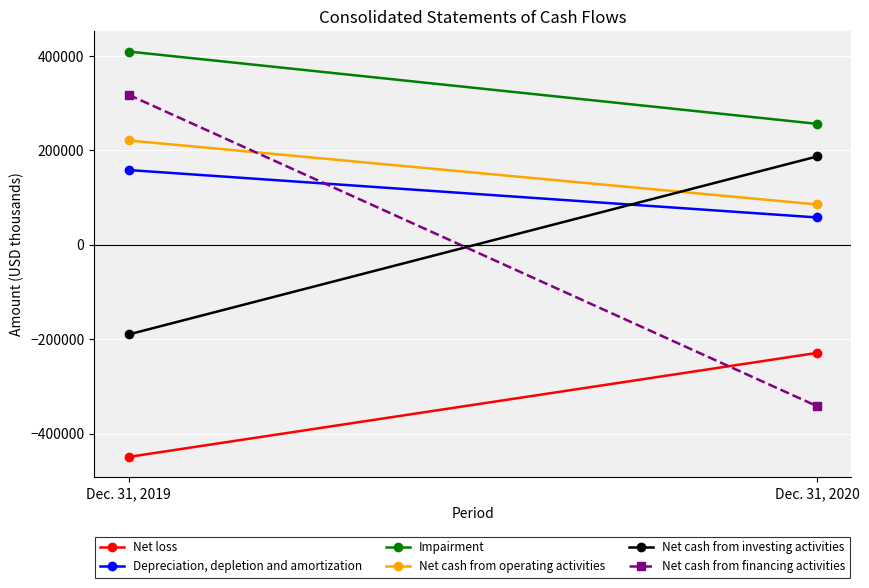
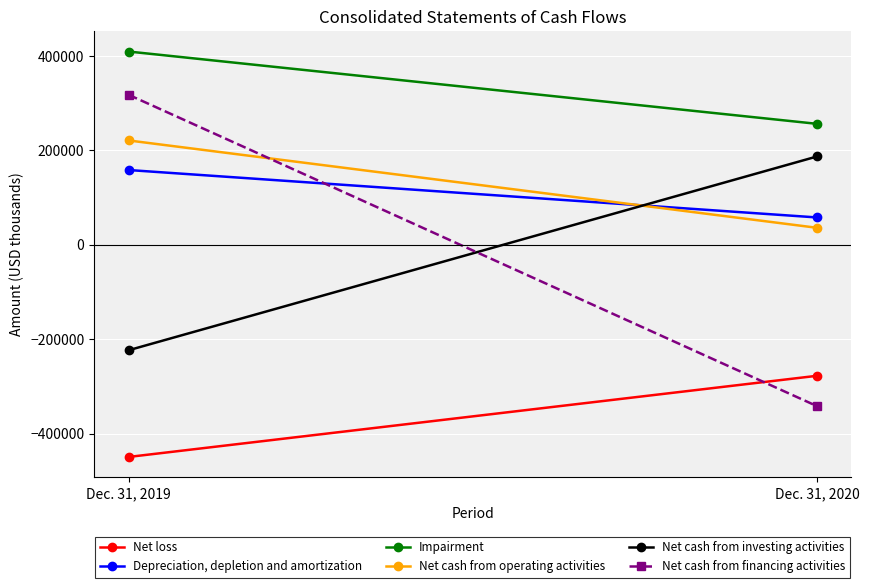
  {
    "Net loss": {
      "Dec. 31, 2019": -450000,
-     "Dec. 31, 2020": -230000
+     "Dec. 31, 2020": -280000
    },
    "Depreciation, depletion and amortization": {
      "Dec. 31, 2019": 160000,
      "Dec. 31, 2020": 60000
    },
    "Impairment": {
      "Dec. 31, 2019": 410000,
      "Dec. 31, 2020": 260000
    },
    "Net cash from operating activities": {
      "Dec. 31, 2019": 220000,
-     "Dec. 31, 2020": 90000
+     "Dec. 31, 2020": 40000
    },
    "Net cash from investing activities": {
-     "Dec. 31, 2019": -190000,
+     "Dec. 31, 2019": -220000,
      "Dec. 31, 2020": 190000
    },
    "Net cash from financing activities": {
      "Dec. 31, 2019": 320000,
      "Dec. 31, 2020": -340000
    }
  }
